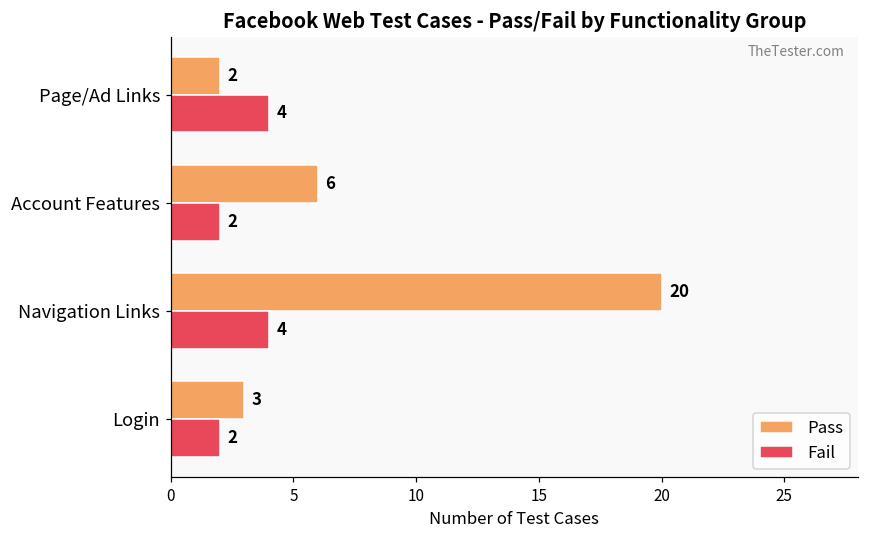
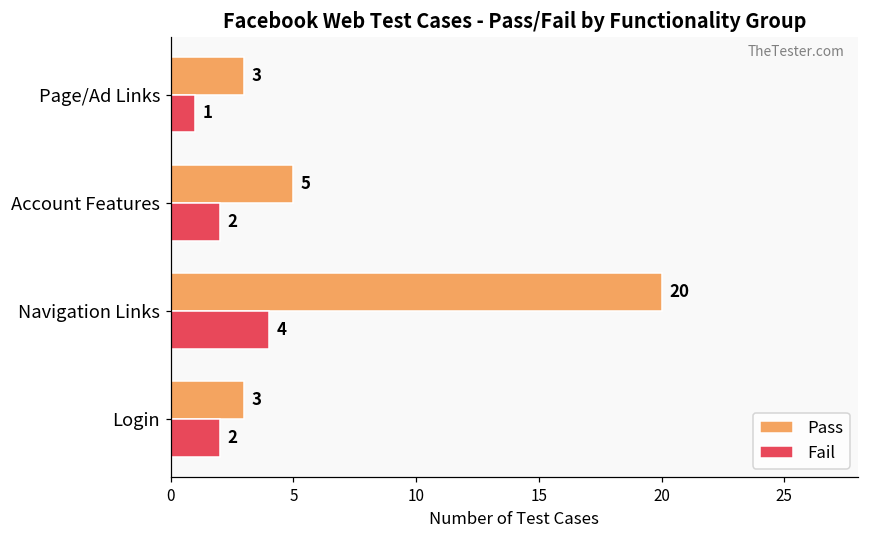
  {
    "Pass": {
-     "Page/Ad Links": 2,
-     "Account Features": 6,
+     "Page/Ad Links": 3,
+     "Account Features": 5,
      "Navigation Links": 20,
      "Login": 3
    },
    "Fail": {
-     "Page/Ad Links": 4,
+     "Page/Ad Links": 1,
      "Account Features": 2,
      "Navigation Links": 4,
      "Login": 2
    }
  }
